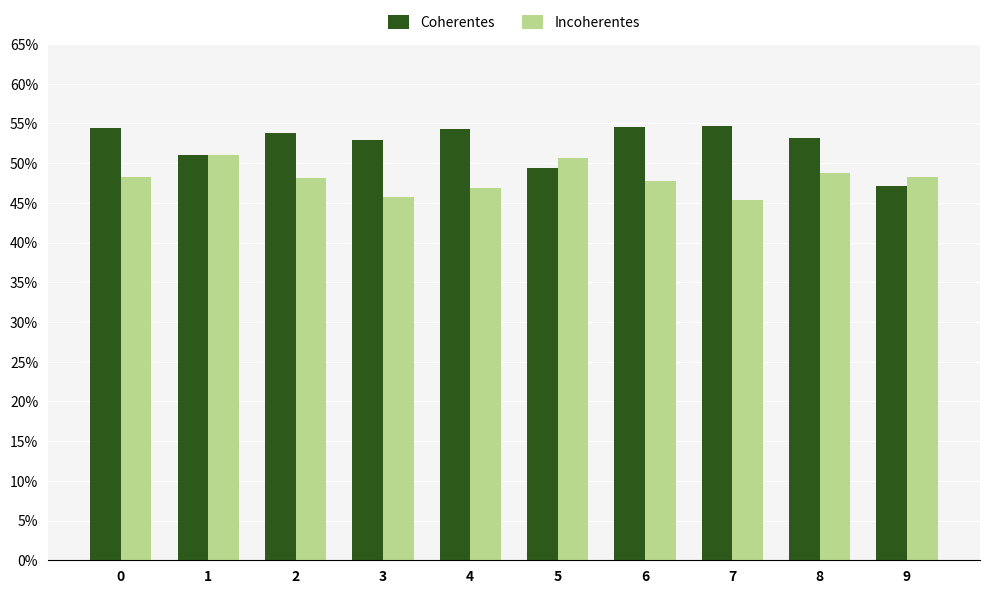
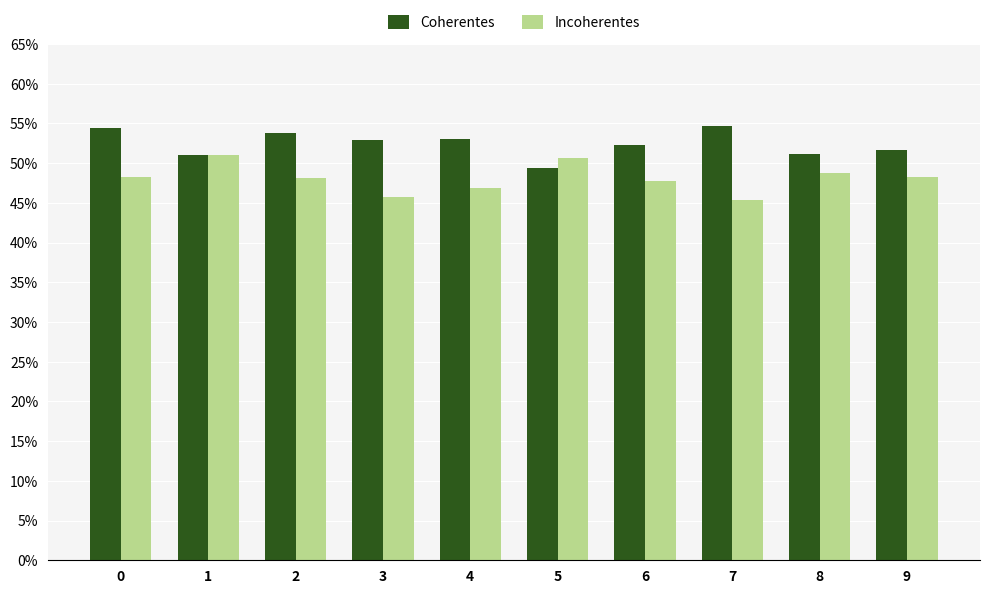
  {
    "Coherentes": {
      "0": "54%",
      "1": "51%",
      "2": "54%",
      "3": "53%",
-     "4": "54%",
+     "4": "53%",
      "5": "49%",
-     "6": "55%",
+     "6": "52%",
      "7": "55%",
-     "8": "53%",
-     "9": "47%"
+     "8": "51%",
+     "9": "52%"
    },
    "Incoherentes": {
      "0": "48%",
      "1": "51%",
      "2": "48%",
      "3": "46%",
      "4": "47%",
      "5": "51%",
      "6": "48%",
      "7": "45%",
      "8": "49%",
      "9": "48%"
    }
  }
